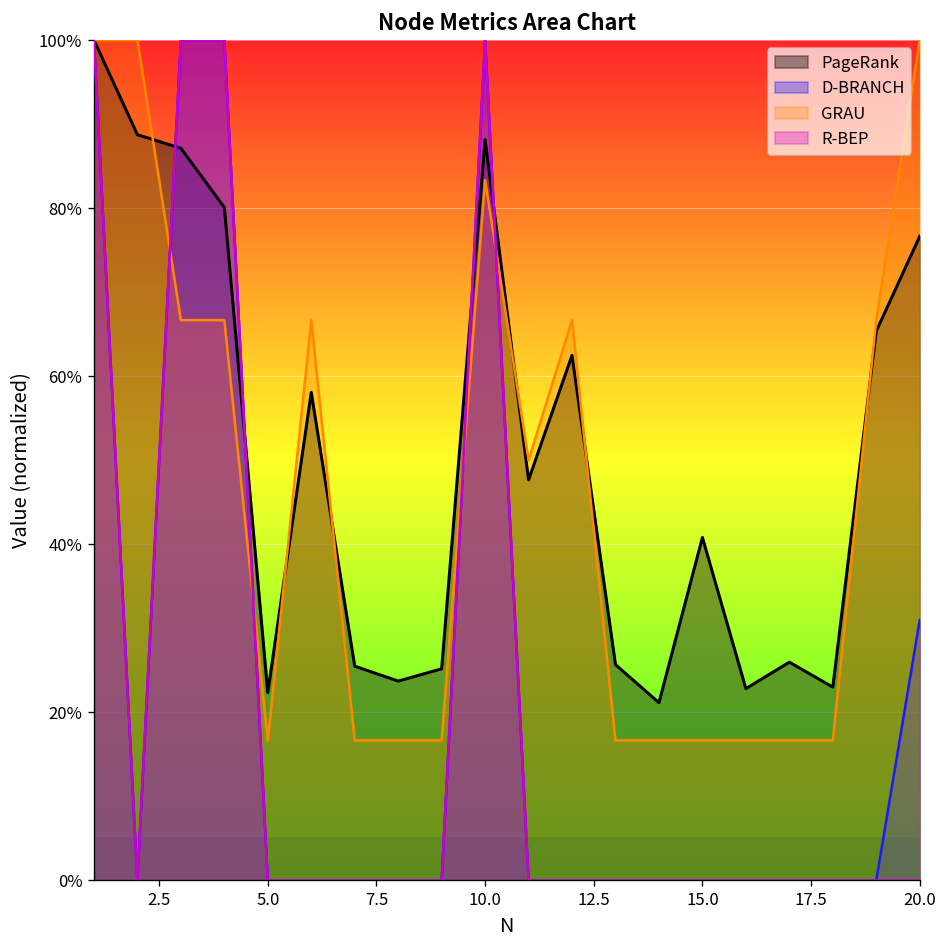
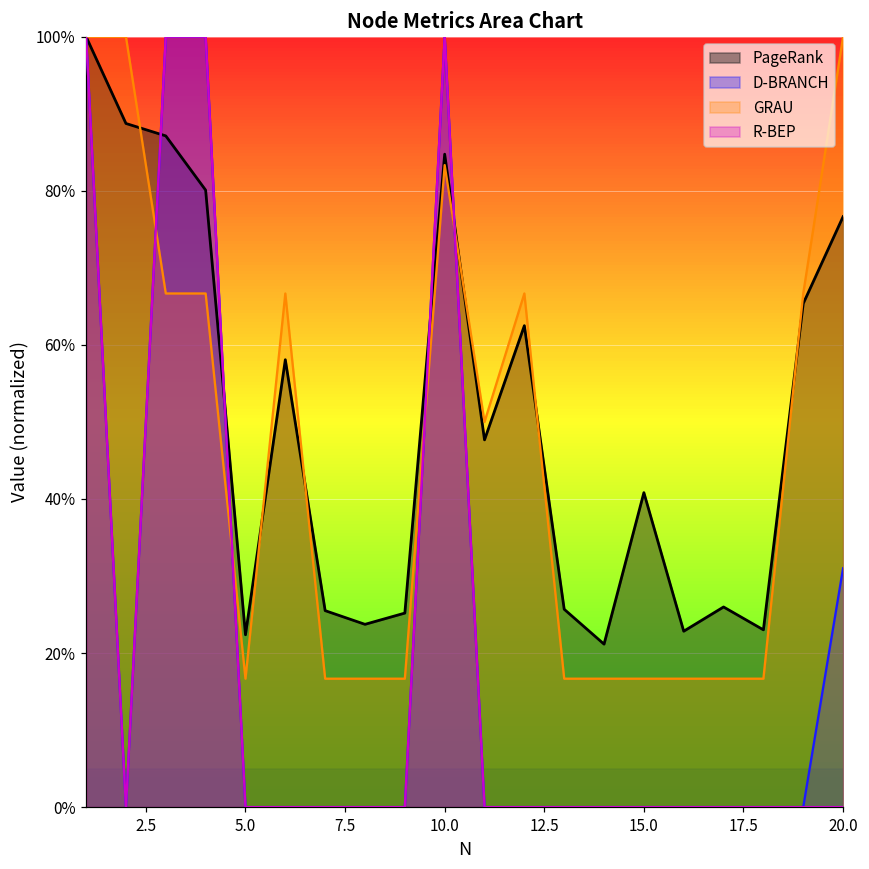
  {
    "PageRank": {
      "5.0": "22%",
-     "10.0": "88%",
+     "10.0": "85%",
      "15.0": "41%",
      "20.0": "77%"
    },
    "D-BRANCH": {
      "20.0": "31%"
    },
    "GRAU": {
      "5.0": "17%",
      "10.0": "83%",
      "15.0": "17%",
      "20.0": "100%"
    }
  }
